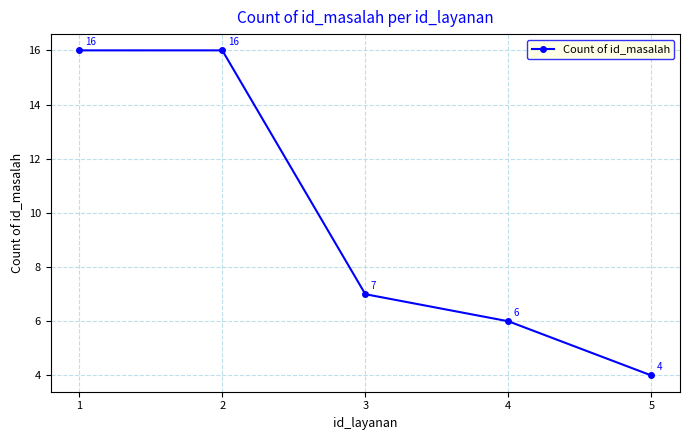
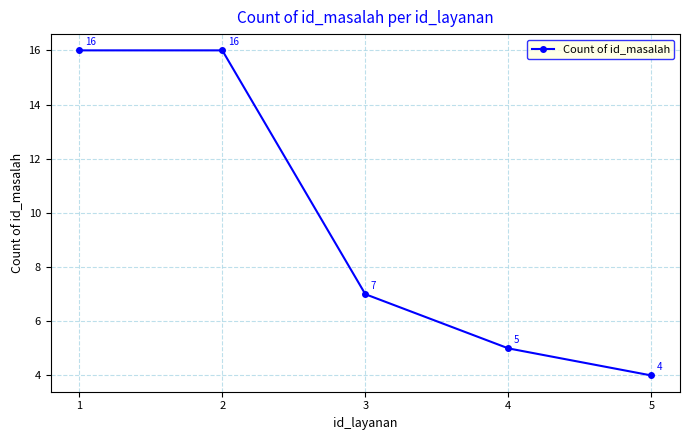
  {
    "1": 16,
    "2": 16,
    "3": 7,
-   "4": 6,
+   "4": 5,
    "5": 4
  }
